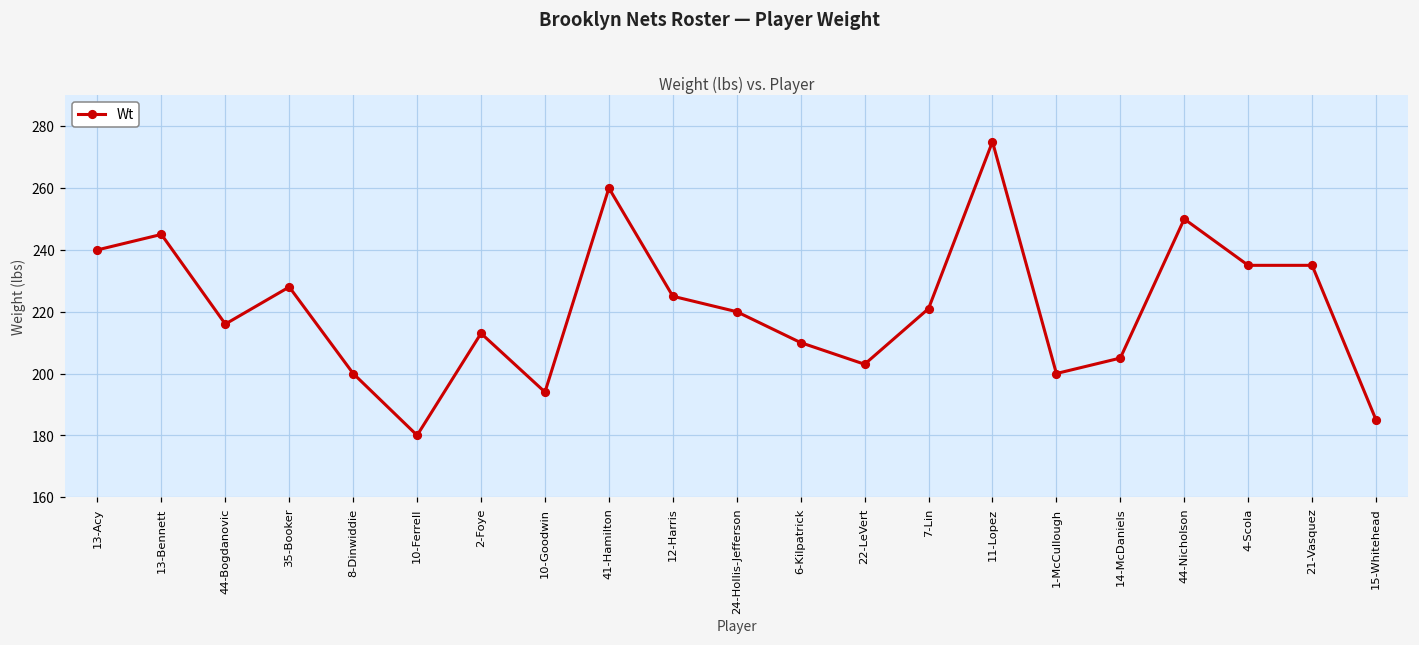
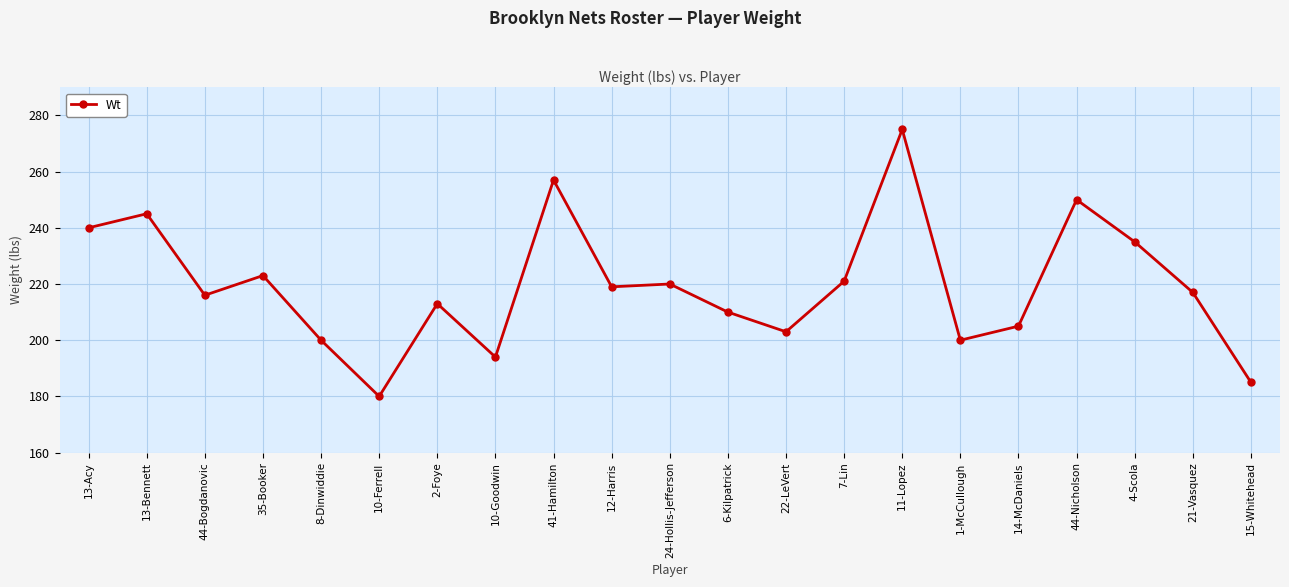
  {
    "13-Acy": 240,
    "13-Bennett": 245,
    "44-Bogdanovic": 216,
-   "35-Booker": 228,
+   "35-Booker": 223,
    "8-Dinwiddie": 200,
    "10-Ferrell": 180,
    "2-Foye": 213,
    "10-Goodwin": 194,
-   "41-Hamilton": 260,
-   "12-Harris": 225,
+   "41-Hamilton": 257,
+   "12-Harris": 219,
    "24-Hollis-Jefferson": 220,
    "6-Kilpatrick": 210,
    "22-LeVert": 203,
    "7-Lin": 221,
    "11-Lopez": 275,
    "1-McCullough": 200,
    "14-McDaniels": 205,
    "44-Nicholson": 250,
    "4-Scola": 235,
-   "21-Vasquez": 235,
+   "21-Vasquez": 217,
    "15-Whitehead": 185
  }
